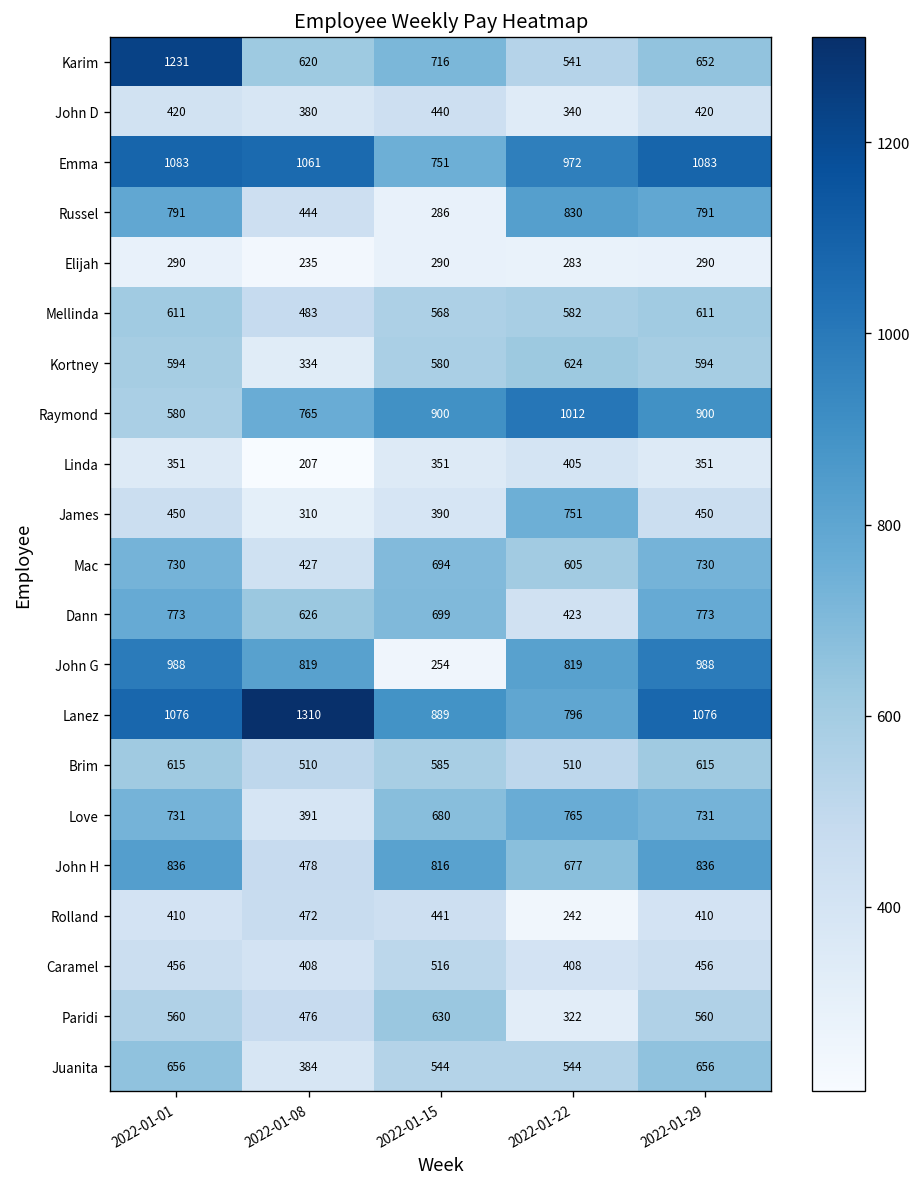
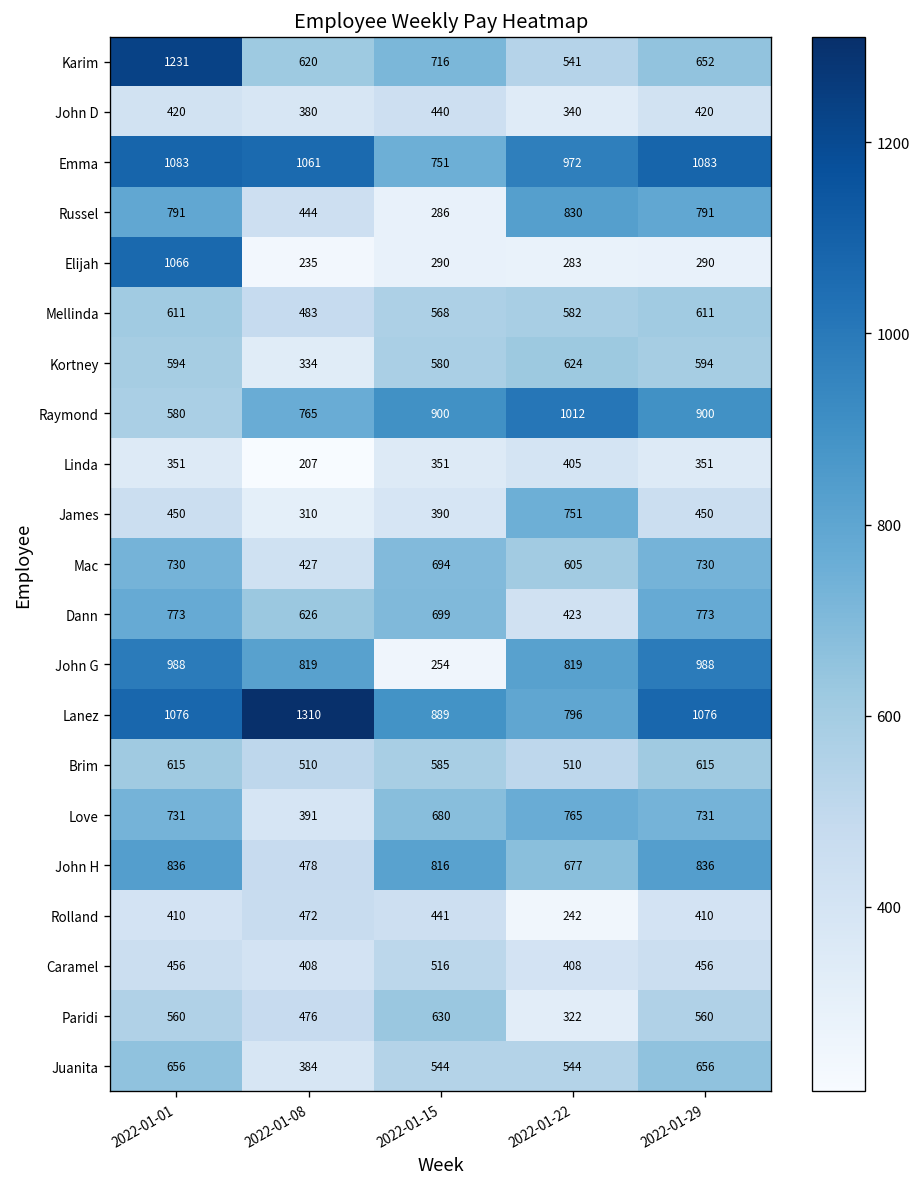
  {
    "Karim": {
      "2022-01-01": 1231,
      "2022-01-08": 620,
      "2022-01-15": 716,
      "2022-01-22": 541,
      "2022-01-29": 652
    },
    "John D": {
      "2022-01-01": 420,
      "2022-01-08": 380,
      "2022-01-15": 440,
      "2022-01-22": 340,
      "2022-01-29": 420
    },
    "Emma": {
      "2022-01-01": 1083,
      "2022-01-08": 1061,
      "2022-01-15": 751,
      "2022-01-22": 972,
      "2022-01-29": 1083
    },
    "Russel": {
      "2022-01-01": 791,
      "2022-01-08": 444,
      "2022-01-15": 286,
      "2022-01-22": 830,
      "2022-01-29": 791
    },
    "Elijah": {
-     "2022-01-01": 290,
+     "2022-01-01": 1066,
      "2022-01-08": 235,
      "2022-01-15": 290,
      "2022-01-22": 283,
      "2022-01-29": 290
    },
    "Mellinda": {
      "2022-01-01": 611,
      "2022-01-08": 483,
      "2022-01-15": 568,
      "2022-01-22": 582,
      "2022-01-29": 611
    },
    "Kortney": {
      "2022-01-01": 594,
      "2022-01-08": 334,
      "2022-01-15": 580,
      "2022-01-22": 624,
      "2022-01-29": 594
    },
    "Raymond": {
      "2022-01-01": 580,
      "2022-01-08": 765,
      "2022-01-15": 900,
      "2022-01-22": 1012,
      "2022-01-29": 900
    },
    "Linda": {
      "2022-01-01": 351,
      "2022-01-08": 207,
      "2022-01-15": 351,
      "2022-01-22": 405,
      "2022-01-29": 351
    },
    "James": {
      "2022-01-01": 450,
      "2022-01-08": 310,
      "2022-01-15": 390,
      "2022-01-22": 751,
      "2022-01-29": 450
    },
    "Mac": {
      "2022-01-01": 730,
      "2022-01-08": 427,
      "2022-01-15": 694,
      "2022-01-22": 605,
      "2022-01-29": 730
    },
    "Dann": {
      "2022-01-01": 773,
      "2022-01-08": 626,
      "2022-01-15": 699,
      "2022-01-22": 423,
      "2022-01-29": 773
    },
    "John G": {
      "2022-01-01": 988,
      "2022-01-08": 819,
      "2022-01-15": 254,
      "2022-01-22": 819,
      "2022-01-29": 988
    },
    "Lanez": {
      "2022-01-01": 1076,
      "2022-01-08": 1310,
      "2022-01-15": 889,
      "2022-01-22": 796,
      "2022-01-29": 1076
    },
    "Brim": {
      "2022-01-01": 615,
      "2022-01-08": 510,
      "2022-01-15": 585,
      "2022-01-22": 510,
      "2022-01-29": 615
    },
    "Love": {
      "2022-01-01": 731,
      "2022-01-08": 391,
      "2022-01-15": 680,
      "2022-01-22": 765,
      "2022-01-29": 731
    },
    "John H": {
      "2022-01-01": 836,
      "2022-01-08": 478,
      "2022-01-15": 816,
      "2022-01-22": 677,
      "2022-01-29": 836
    },
    "Rolland": {
      "2022-01-01": 410,
      "2022-01-08": 472,
      "2022-01-15": 441,
      "2022-01-22": 242,
      "2022-01-29": 410
    },
    "Caramel": {
      "2022-01-01": 456,
      "2022-01-08": 408,
      "2022-01-15": 516,
      "2022-01-22": 408,
      "2022-01-29": 456
    },
    "Paridi": {
      "2022-01-01": 560,
      "2022-01-08": 476,
      "2022-01-15": 630,
      "2022-01-22": 322,
      "2022-01-29": 560
    },
    "Juanita": {
      "2022-01-01": 656,
      "2022-01-08": 384,
      "2022-01-15": 544,
      "2022-01-22": 544,
      "2022-01-29": 656
    }
  }
